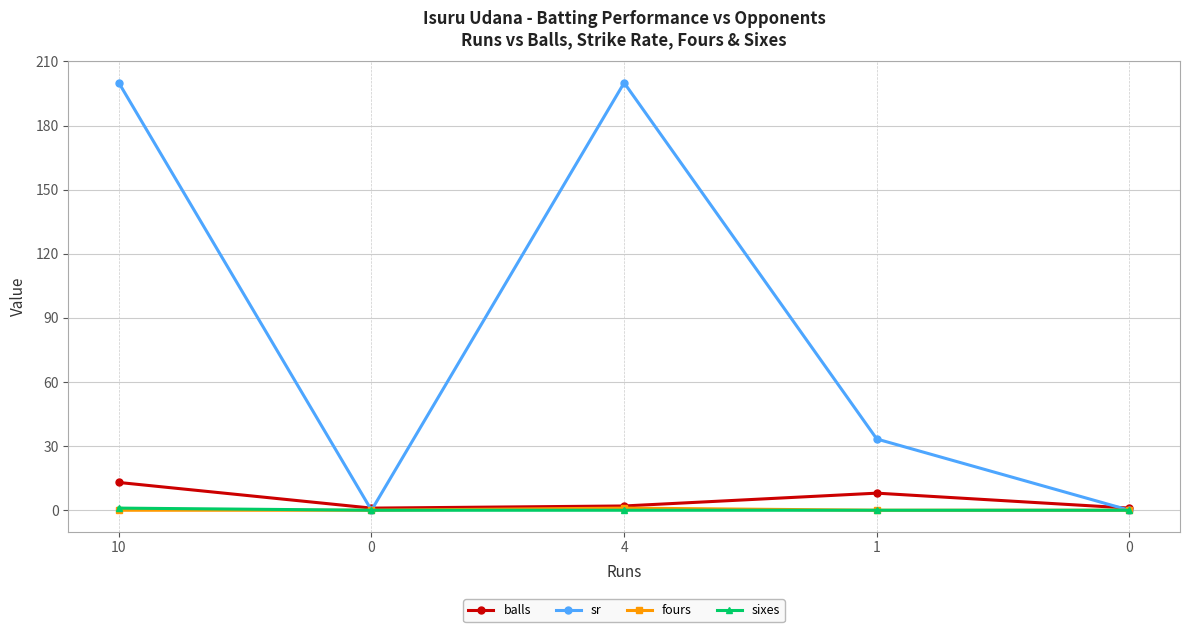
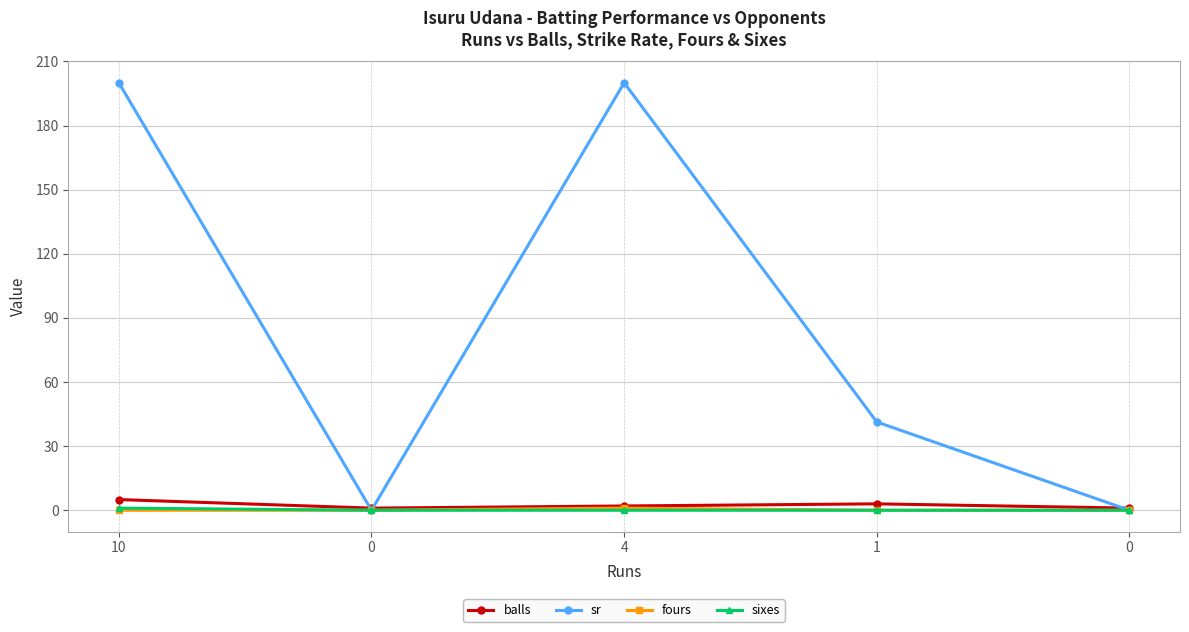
  {
    "balls": {
-     "10": 13,
-     "1": 8
+     "10": 5,
+     "1": 3
    },
    "sr": {
      "10": 200,
      "4": 200,
-     "1": 33
+     "1": 41
    }
  }
